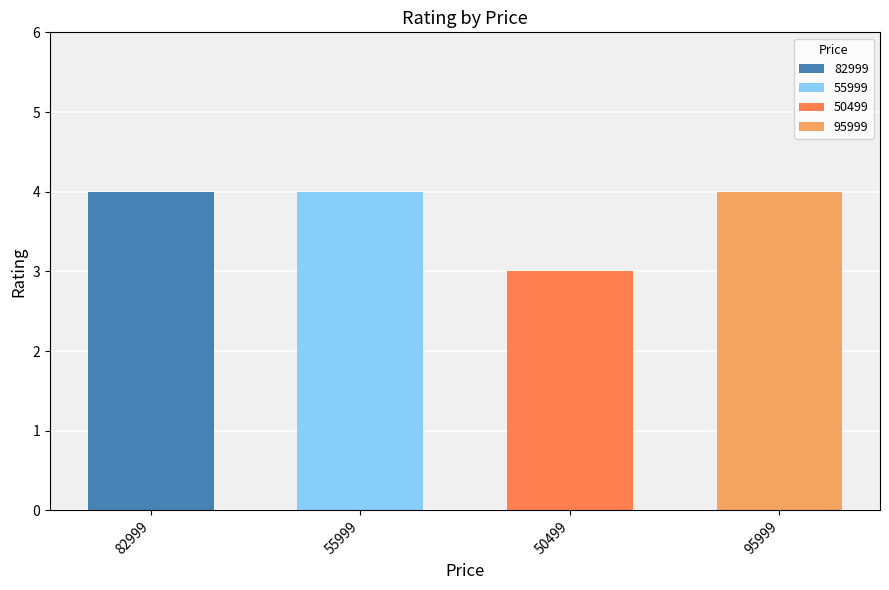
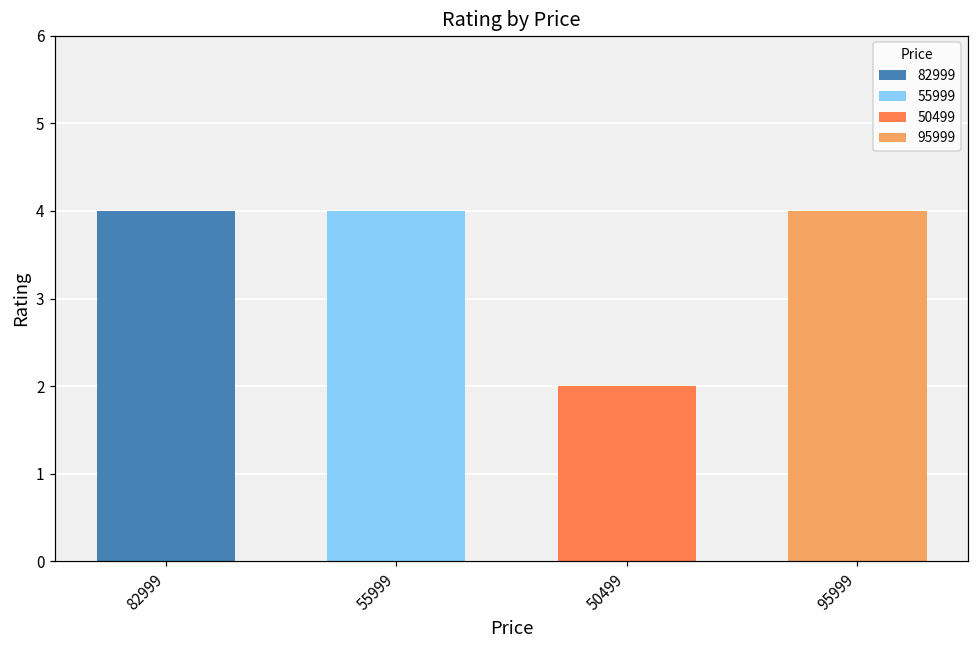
  {
    "82999": 4,
    "55999": 4,
-   "50499": 3,
+   "50499": 2,
    "95999": 4
  }
